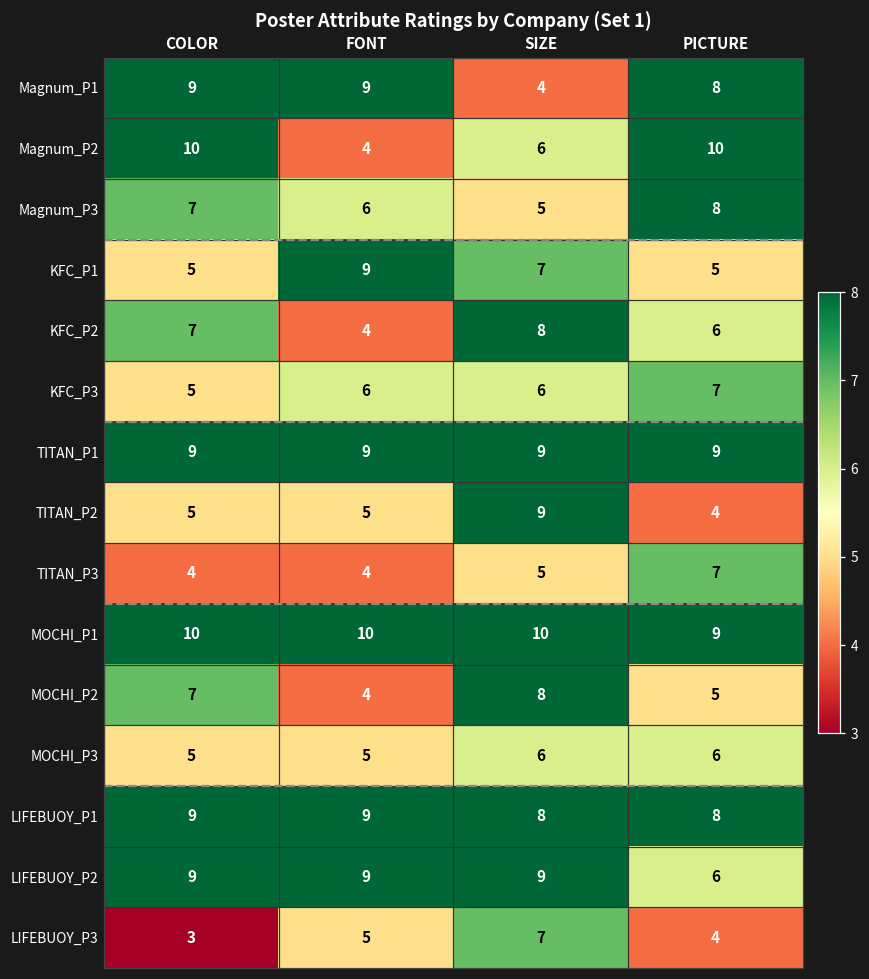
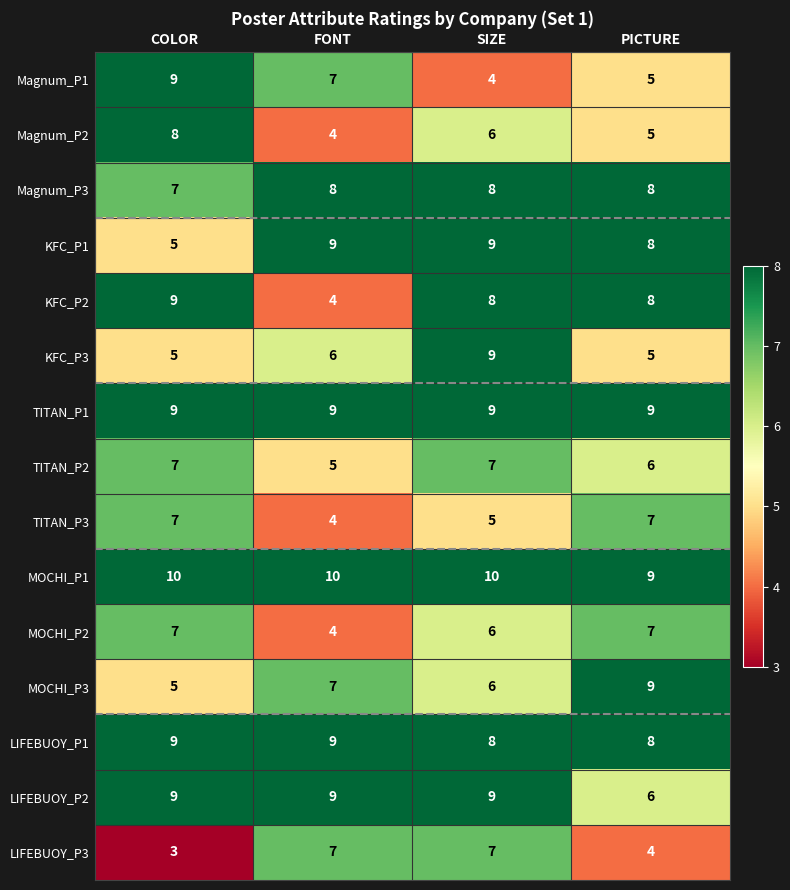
  {
    "Magnum_P1": {
      "COLOR": 9,
-     "FONT": 9,
+     "FONT": 7,
      "SIZE": 4,
-     "PICTURE": 8
+     "PICTURE": 5
    },
    "Magnum_P2": {
-     "COLOR": 10,
+     "COLOR": 8,
      "FONT": 4,
      "SIZE": 6,
-     "PICTURE": 10
+     "PICTURE": 5
    },
    "Magnum_P3": {
      "COLOR": 7,
-     "FONT": 6,
-     "SIZE": 5,
+     "FONT": 8,
+     "SIZE": 8,
      "PICTURE": 8
    },
    "KFC_P1": {
      "COLOR": 5,
      "FONT": 9,
-     "SIZE": 7,
-     "PICTURE": 5
+     "SIZE": 9,
+     "PICTURE": 8
    },
    "KFC_P2": {
-     "COLOR": 7,
+     "COLOR": 9,
      "FONT": 4,
      "SIZE": 8,
-     "PICTURE": 6
+     "PICTURE": 8
    },
    "KFC_P3": {
      "COLOR": 5,
      "FONT": 6,
-     "SIZE": 6,
-     "PICTURE": 7
+     "SIZE": 9,
+     "PICTURE": 5
    },
    "TITAN_P1": {
      "COLOR": 9,
      "FONT": 9,
      "SIZE": 9,
      "PICTURE": 9
    },
    "TITAN_P2": {
-     "COLOR": 5,
+     "COLOR": 7,
      "FONT": 5,
-     "SIZE": 9,
-     "PICTURE": 4
+     "SIZE": 7,
+     "PICTURE": 6
    },
    "TITAN_P3": {
-     "COLOR": 4,
+     "COLOR": 7,
      "FONT": 4,
      "SIZE": 5,
      "PICTURE": 7
    },
    "MOCHI_P1": {
      "COLOR": 10,
      "FONT": 10,
      "SIZE": 10,
      "PICTURE": 9
    },
    "MOCHI_P2": {
      "COLOR": 7,
      "FONT": 4,
-     "SIZE": 8,
-     "PICTURE": 5
+     "SIZE": 6,
+     "PICTURE": 7
    },
    "MOCHI_P3": {
      "COLOR": 5,
-     "FONT": 5,
+     "FONT": 7,
      "SIZE": 6,
-     "PICTURE": 6
+     "PICTURE": 9
    },
    "LIFEBUOY_P1": {
      "COLOR": 9,
      "FONT": 9,
      "SIZE": 8,
      "PICTURE": 8
    },
    "LIFEBUOY_P2": {
      "COLOR": 9,
      "FONT": 9,
      "SIZE": 9,
      "PICTURE": 6
    },
    "LIFEBUOY_P3": {
      "COLOR": 3,
-     "FONT": 5,
+     "FONT": 7,
      "SIZE": 7,
      "PICTURE": 4
    }
  }
